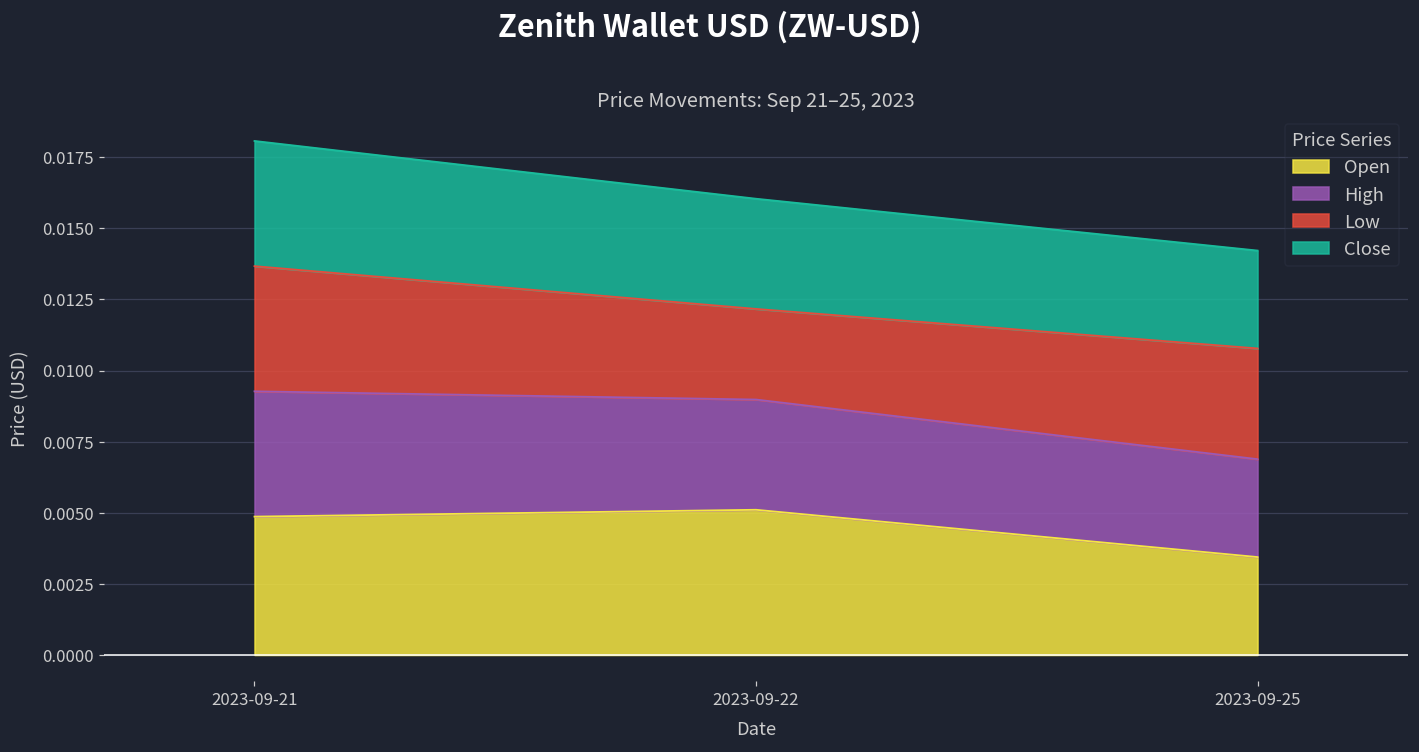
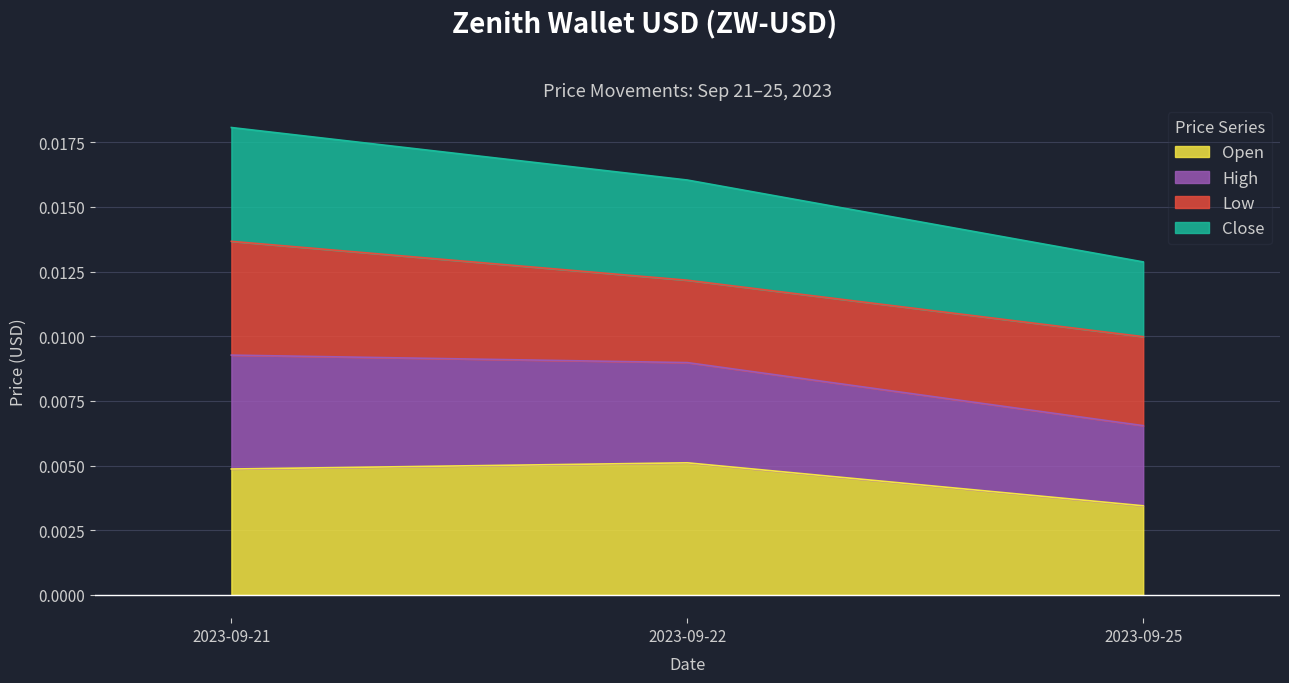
  {
    "Open": {
      "2023-09-21": 0.0049,
      "2023-09-22": 0.0051,
      "2023-09-25": 0.0034
    },
    "High": {
      "2023-09-21": 0.0044,
      "2023-09-22": 0.0039,
-     "2023-09-25": 0.0034
+     "2023-09-25": 0.0031
    },
    "Low": {
      "2023-09-21": 0.0044,
      "2023-09-22": 0.0032,
-     "2023-09-25": 0.0039
+     "2023-09-25": 0.0034
    },
    "Close": {
      "2023-09-21": 0.0044,
      "2023-09-22": 0.0039,
-     "2023-09-25": 0.0034
+     "2023-09-25": 0.0029
    }
  }
